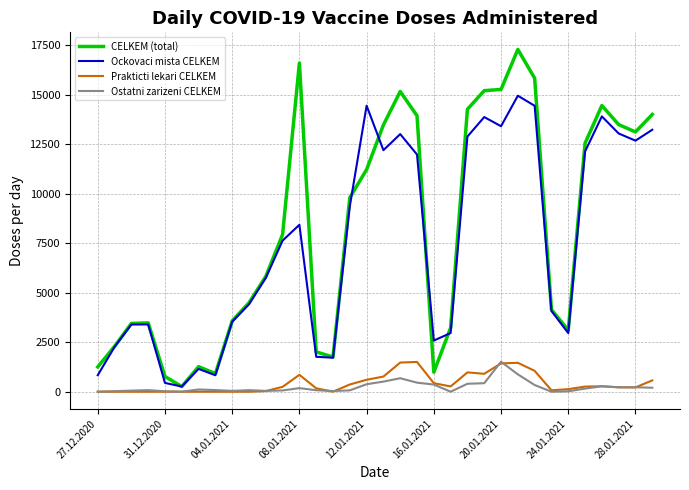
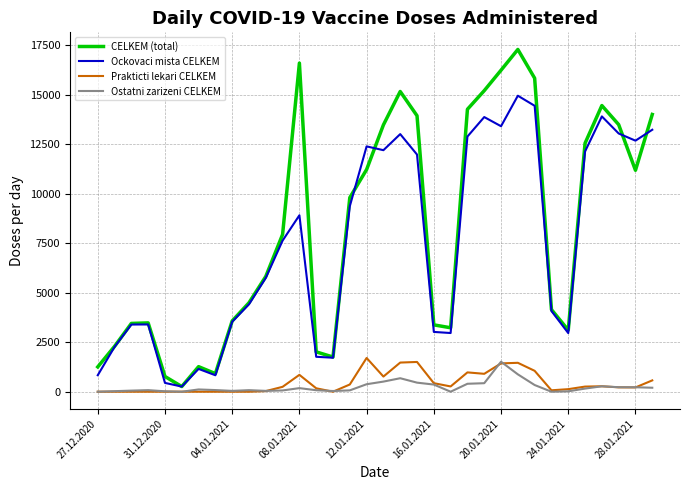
  {
    "CELKEM (total)": {
      "27.12.2020": 1300,
      "31.12.2020": 800,
      "08.01.2021": 16600,
      "12.01.2021": 11200,
-     "16.01.2021": 1000,
-     "20.01.2021": 15300,
+     "16.01.2021": 3400,
+     "20.01.2021": 16200,
      "24.01.2021": 3100,
-     "28.01.2021": 13100
+     "28.01.2021": 11200
    },
    "Ockovaci mista CELKEM": {
      "27.12.2020": 800,
      "31.12.2020": 400,
-     "08.01.2021": 8400,
-     "12.01.2021": 14400,
-     "16.01.2021": 2600,
+     "08.01.2021": 8900,
+     "12.01.2021": 12400,
+     "16.01.2021": 3000,
      "20.01.2021": 13400,
      "24.01.2021": 3000,
      "28.01.2021": 12700
    },
    "Prakticti lekari CELKEM": {
      "08.01.2021": 900,
-     "12.01.2021": 600
+     "12.01.2021": 1700
    },
    "Ostatni zarizeni CELKEM": {
      "08.01.2021": 200,
      "12.01.2021": 400
    }
  }
